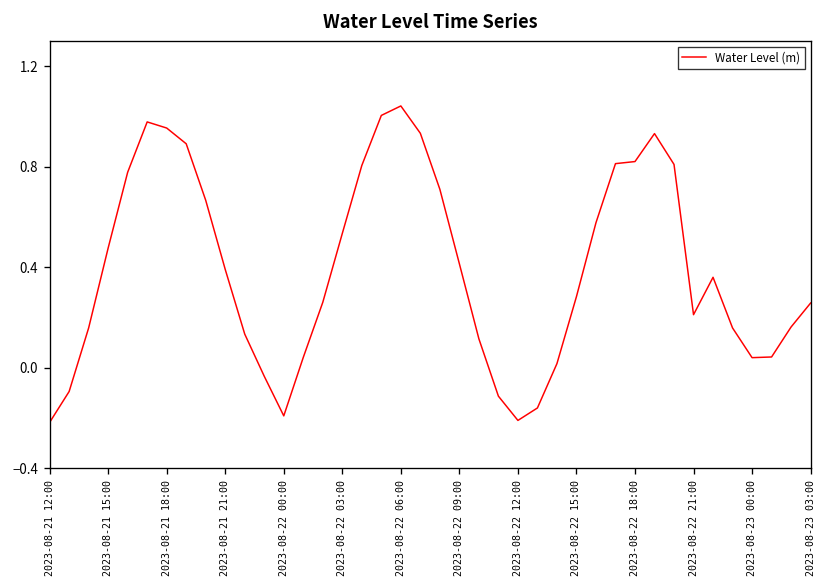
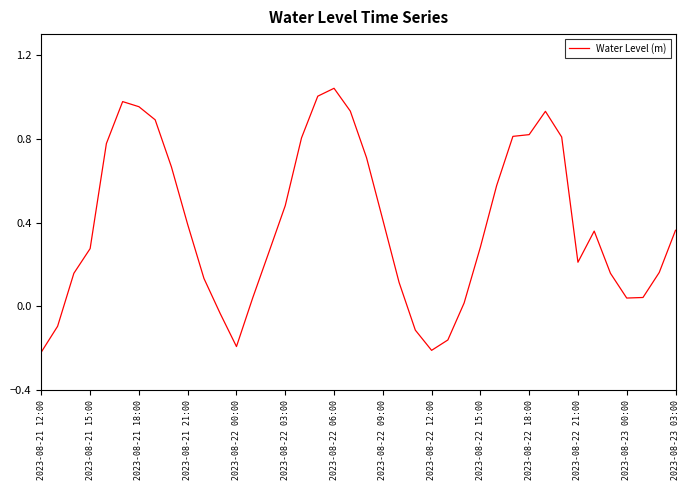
  {
    "2023-08-21 12:00": -0.22,
-   "2023-08-21 15:00": 0.48,
+   "2023-08-21 15:00": 0.28,
    "2023-08-21 18:00": 0.95,
    "2023-08-21 21:00": 0.39,
    "2023-08-22 00:00": -0.19,
-   "2023-08-22 03:00": 0.53,
+   "2023-08-22 03:00": 0.48,
    "2023-08-22 06:00": 1.04,
    "2023-08-22 09:00": 0.41,
    "2023-08-22 12:00": -0.21,
    "2023-08-22 15:00": 0.28,
    "2023-08-22 18:00": 0.82,
    "2023-08-22 21:00": 0.21,
    "2023-08-23 00:00": 0.04,
-   "2023-08-23 03:00": 0.26
+   "2023-08-23 03:00": 0.36
  }
